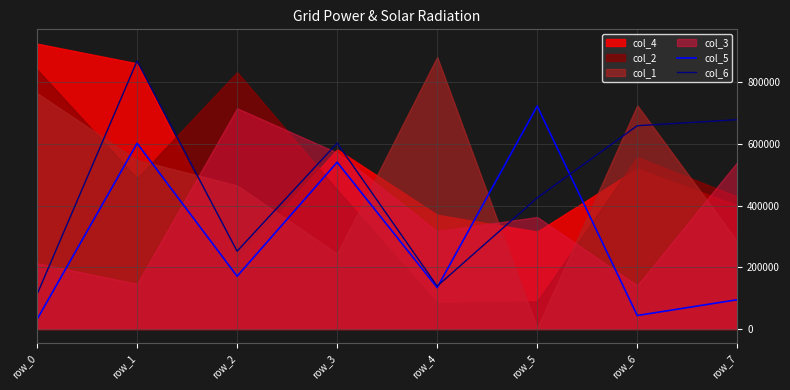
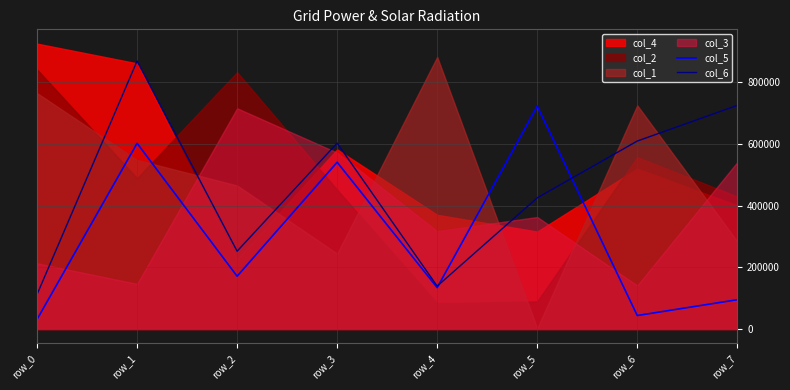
  {
    "col_5": {
      "row_0": 30000,
      "row_1": 600000,
      "row_2": 170000,
      "row_3": 540000,
      "row_5": 720000,
      "row_6": 40000,
      "row_7": 90000
    },
    "col_4": {
      "row_0": 920000,
      "row_2": 230000,
      "row_3": 580000,
      "row_4": 370000,
      "row_5": 320000,
      "row_6": 520000,
      "row_7": 400000
    },
    "col_6": {
      "row_0": 110000,
      "row_2": 250000,
      "row_3": 600000,
      "row_5": 430000,
-     "row_6": 660000,
-     "row_7": 680000
+     "row_6": 610000,
+     "row_7": 720000
    }
  }
